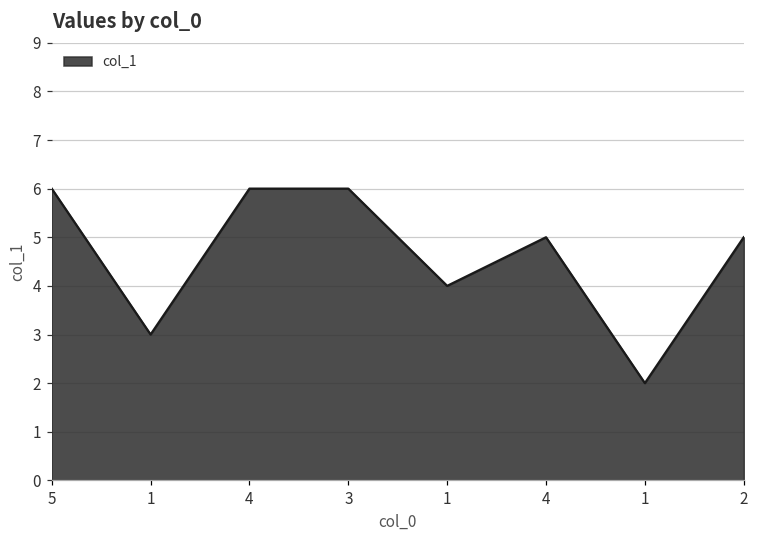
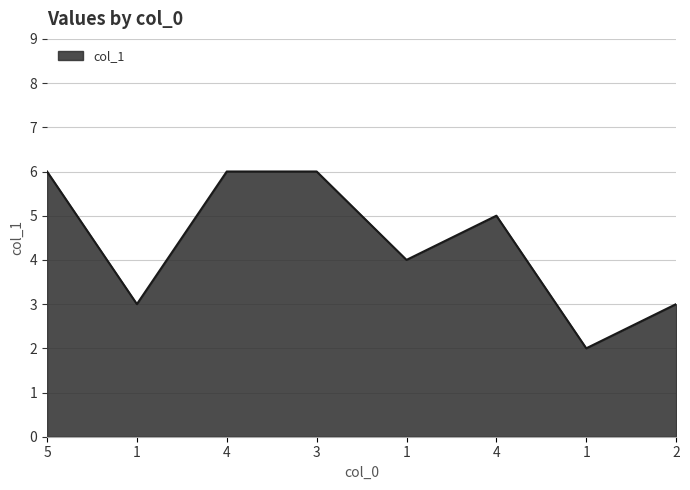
  {
    "5": 6,
    "3": 6,
-   "2": 5
+   "2": 3
  }
